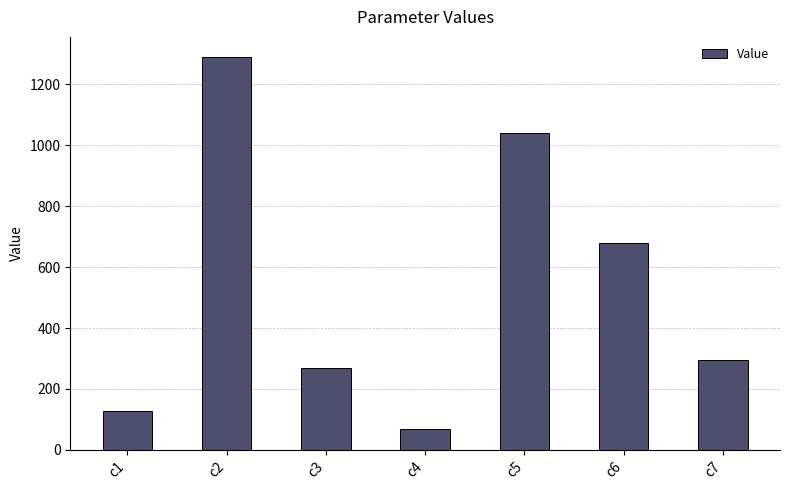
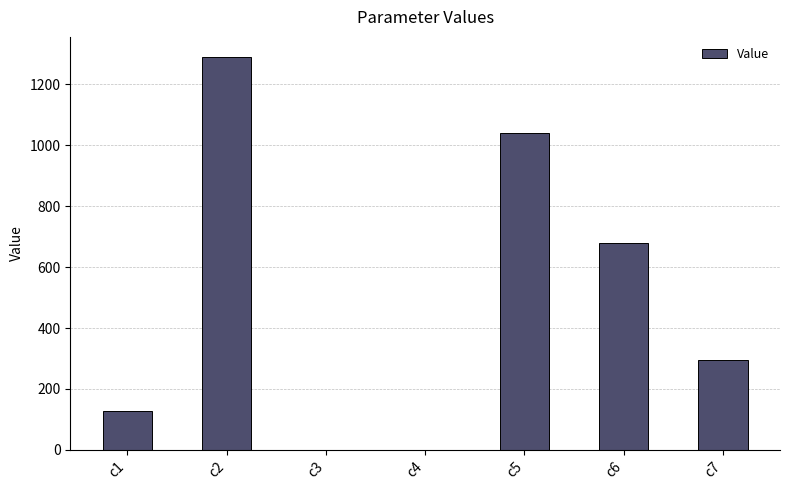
  {
    "c1": 130,
    "c2": 1290,
-   "c3": 270,
-   "c4": 70,
+   "c3": 0,
+   "c4": 0,
    "c5": 1040,
    "c6": 680,
    "c7": 300
  }
